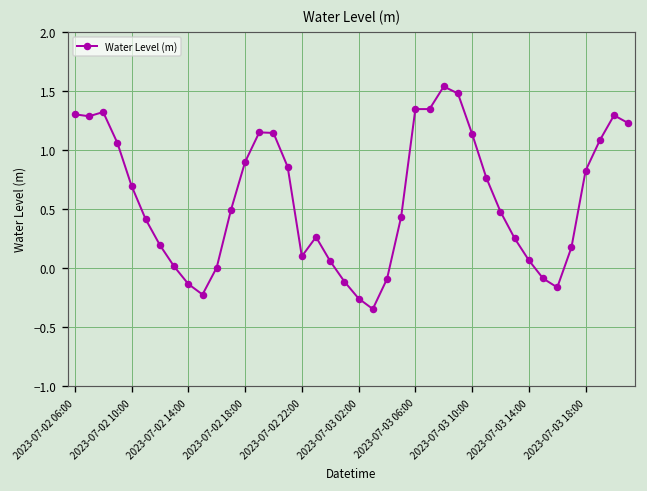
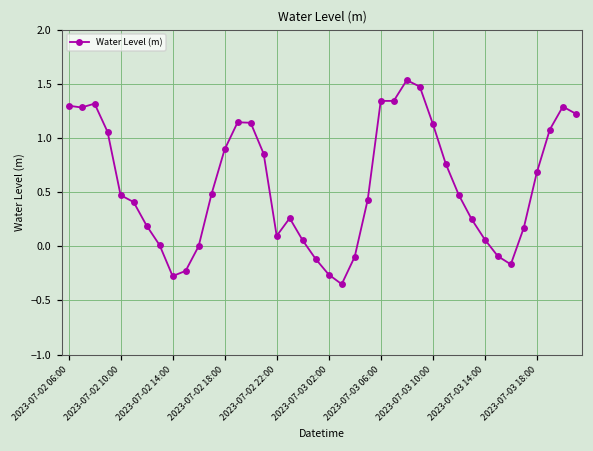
  {
    "2023-07-02 06:00": 1.3,
-   "2023-07-02 10:00": 0.7,
-   "2023-07-02 14:00": -0.1,
+   "2023-07-02 10:00": 0.5,
+   "2023-07-02 14:00": -0.3,
    "2023-07-02 18:00": 0.9,
    "2023-07-02 22:00": 0.1,
    "2023-07-03 02:00": -0.3,
    "2023-07-03 06:00": 1.3,
    "2023-07-03 10:00": 1.1,
    "2023-07-03 14:00": 0.1,
-   "2023-07-03 18:00": 0.8
+   "2023-07-03 18:00": 0.7
  }
